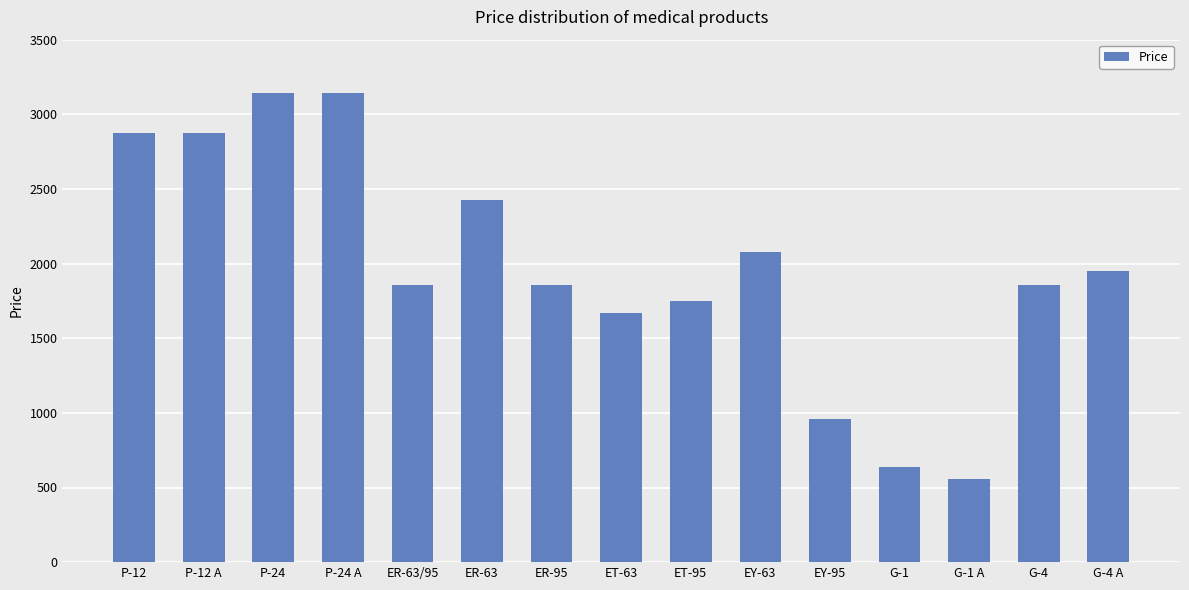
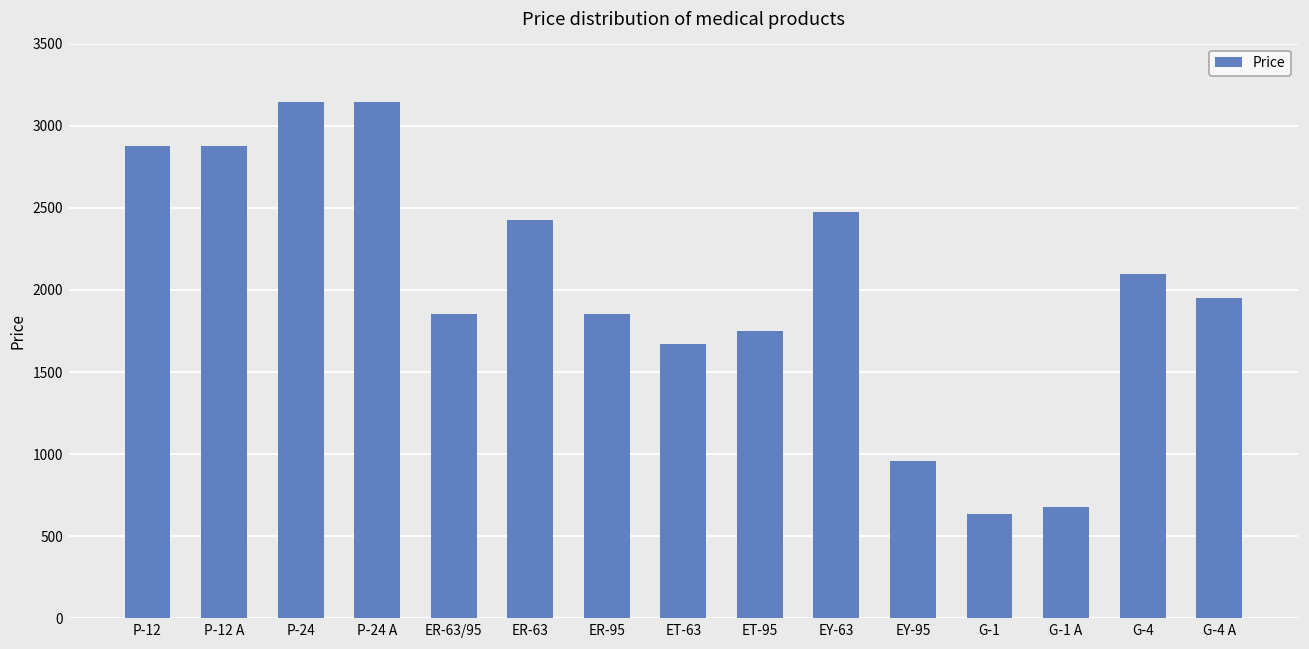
  {
    "P-12": 2880,
    "P-12 A": 2880,
    "P-24": 3140,
    "P-24 A": 3140,
    "ER-63/95": 1860,
    "ER-63": 2430,
    "ER-95": 1860,
    "ET-63": 1670,
    "ET-95": 1750,
-   "EY-63": 2080,
+   "EY-63": 2480,
    "EY-95": 960,
    "G-1": 640,
-   "G-1 A": 560,
-   "G-4": 1850,
+   "G-1 A": 680,
+   "G-4": 2100,
    "G-4 A": 1950
  }
